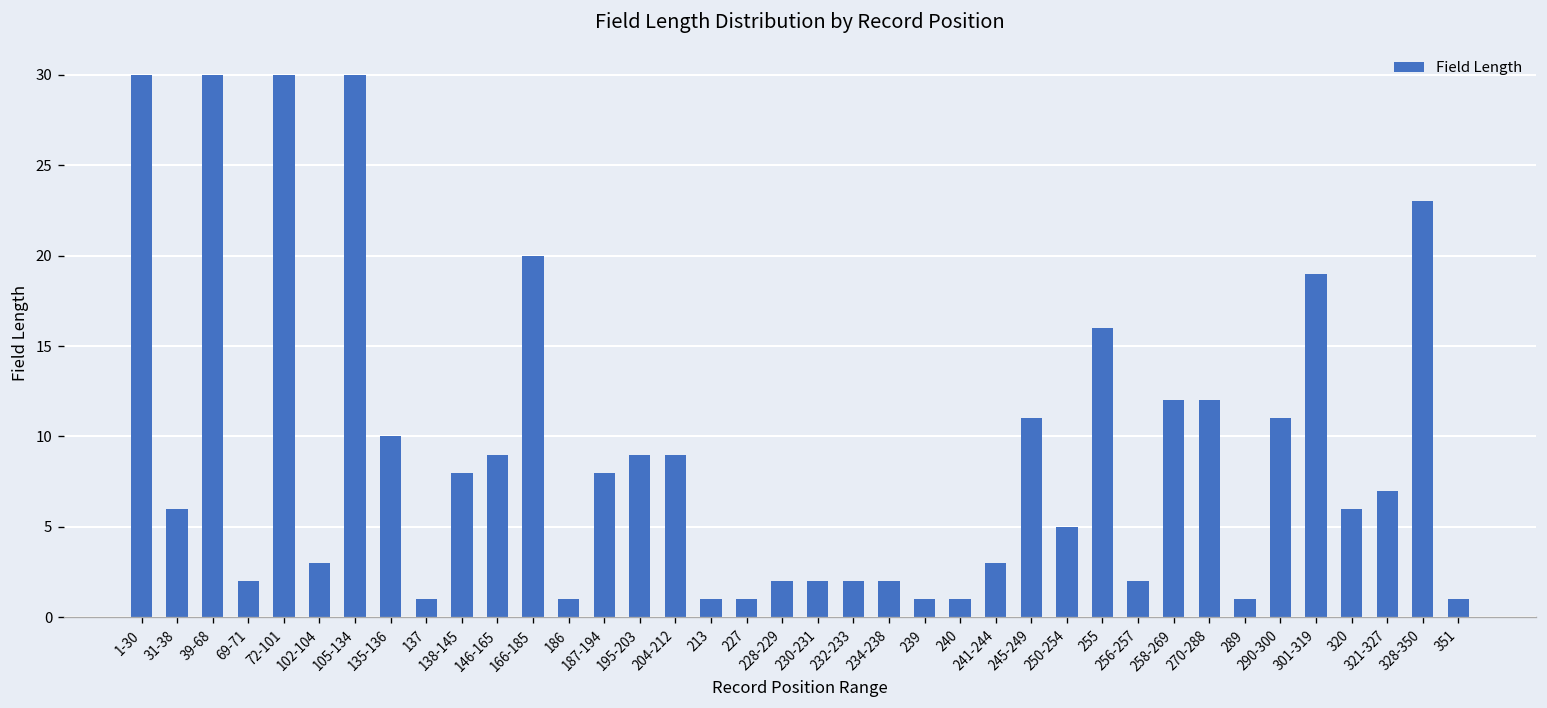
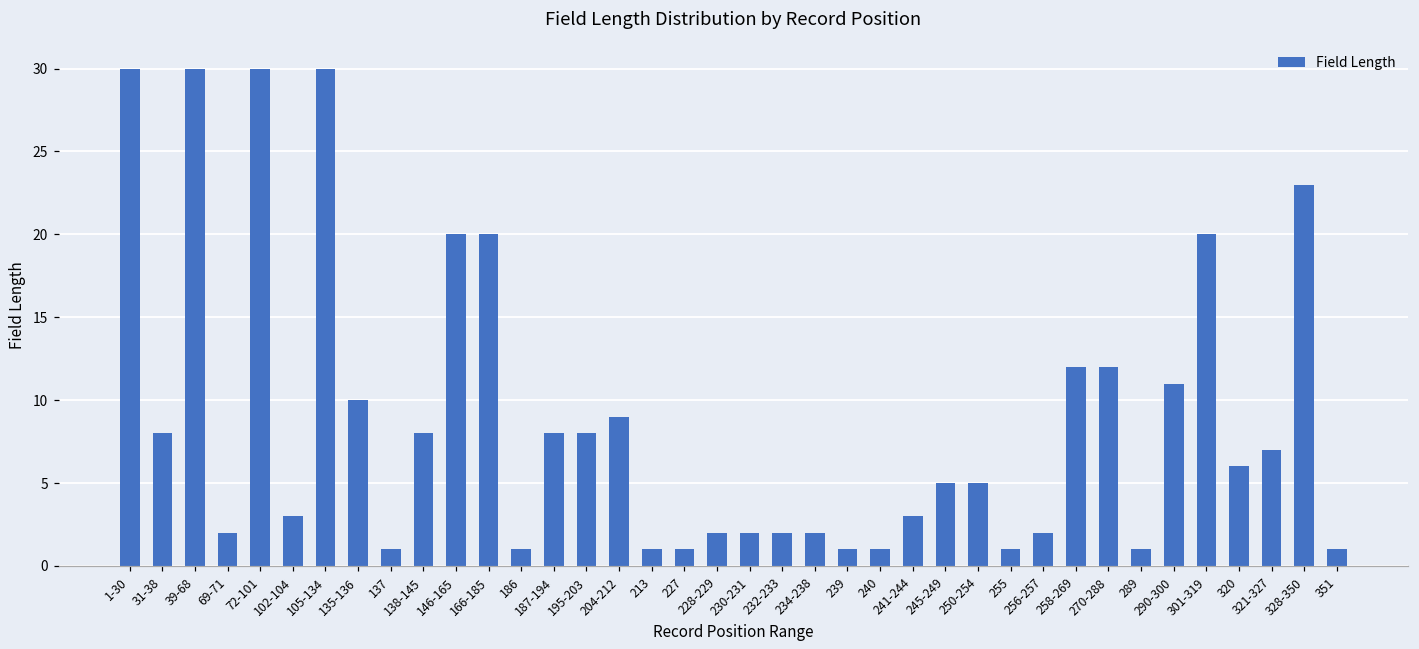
  {
    "1-30": 30,
-   "31-38": 6,
+   "31-38": 8,
    "39-68": 30,
    "69-71": 2,
    "72-101": 30,
    "102-104": 3,
    "105-134": 30,
    "135-136": 10,
    "137": 1,
    "138-145": 8,
-   "146-165": 9,
+   "146-165": 20,
    "166-185": 20,
    "186": 1,
    "187-194": 8,
-   "195-203": 9,
+   "195-203": 8,
    "204-212": 9,
    "213": 1,
    "227": 1,
    "228-229": 2,
    "230-231": 2,
    "232-233": 2,
    "234-238": 2,
    "239": 1,
    "240": 1,
    "241-244": 3,
-   "245-249": 11,
+   "245-249": 5,
    "250-254": 5,
-   "255": 16,
+   "255": 1,
    "256-257": 2,
    "258-269": 12,
    "270-288": 12,
    "289": 1,
    "290-300": 11,
-   "301-319": 19,
+   "301-319": 20,
    "320": 6,
    "321-327": 7,
    "328-350": 23,
    "351": 1
  }
